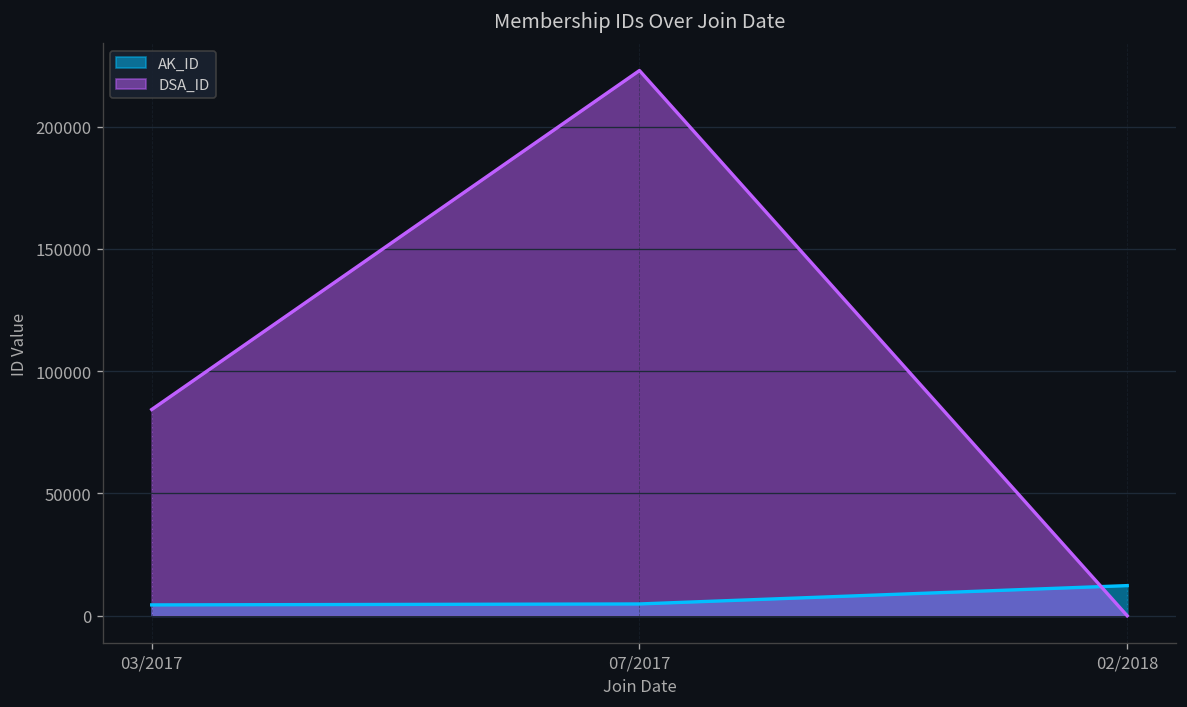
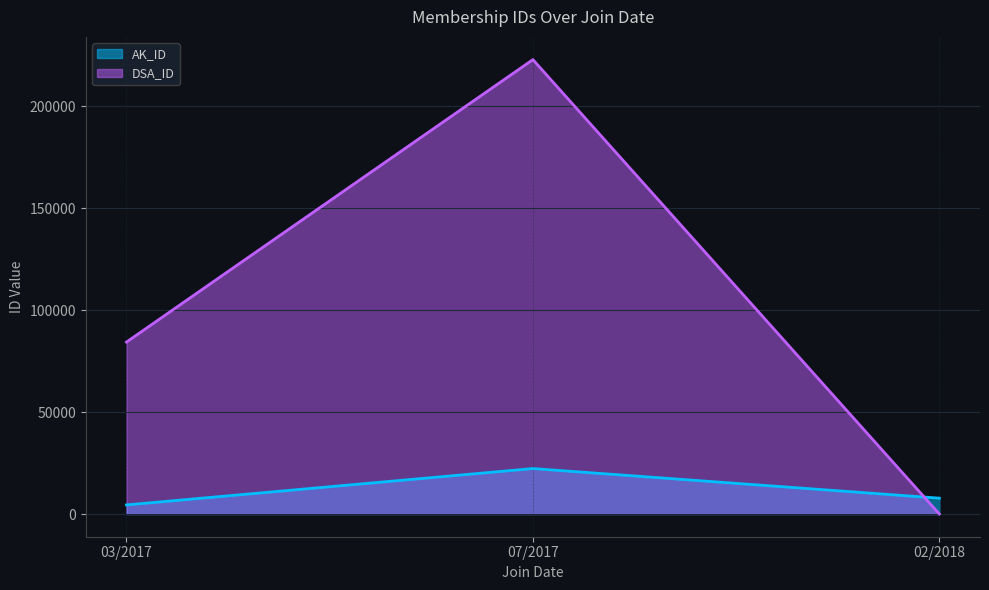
  {
    "AK_ID": {
      "03/2017": 4000,
-     "07/2017": 5000,
-     "02/2018": 12000
+     "07/2017": 22000,
+     "02/2018": 8000
    },
    "DSA_ID": {
      "03/2017": 84000,
      "07/2017": 223000,
      "02/2018": 0
    }
  }
